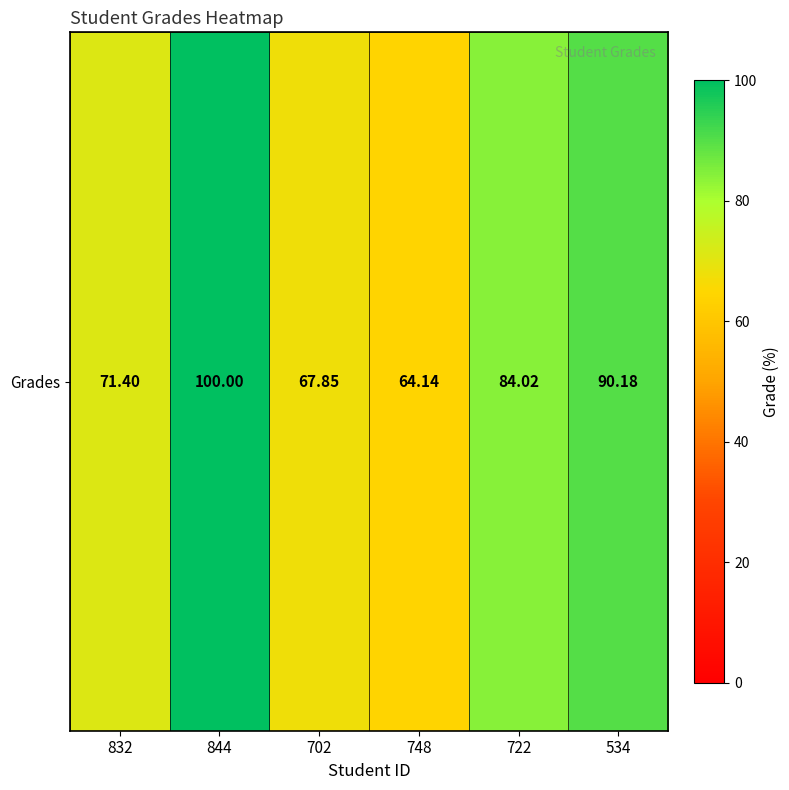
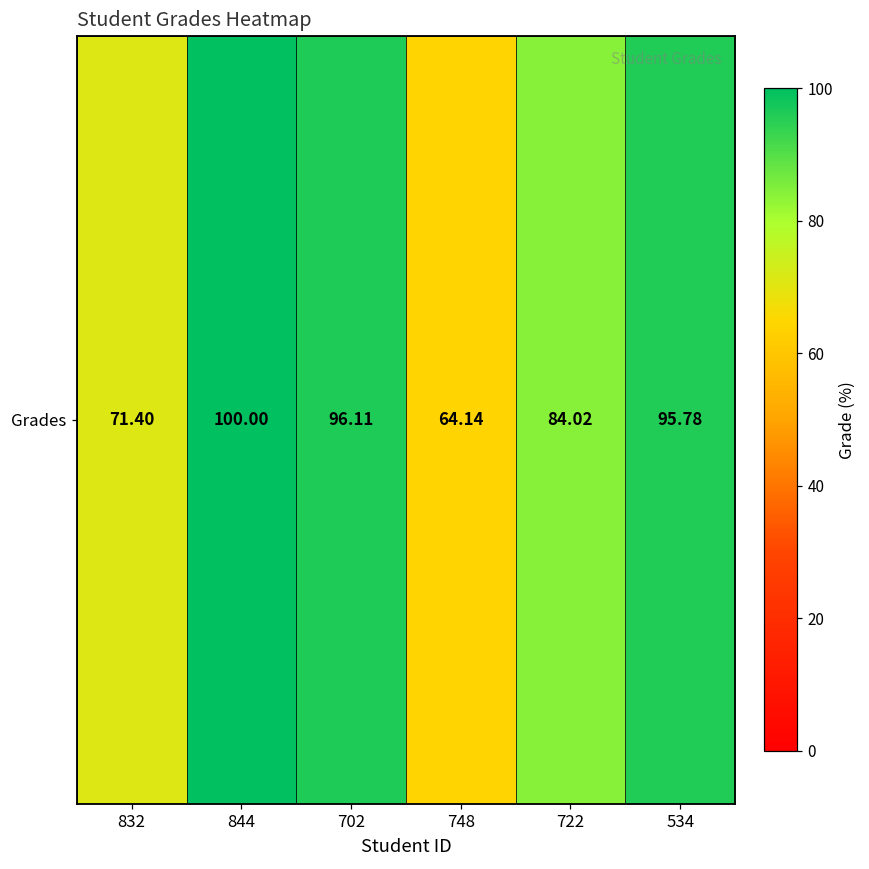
  {
    "Grades": {
      "832": 71.40,
      "844": 100.00,
-     "702": 67.85,
+     "702": 96.11,
      "748": 64.14,
      "722": 84.02,
-     "534": 90.18
+     "534": 95.78
    }
  }
